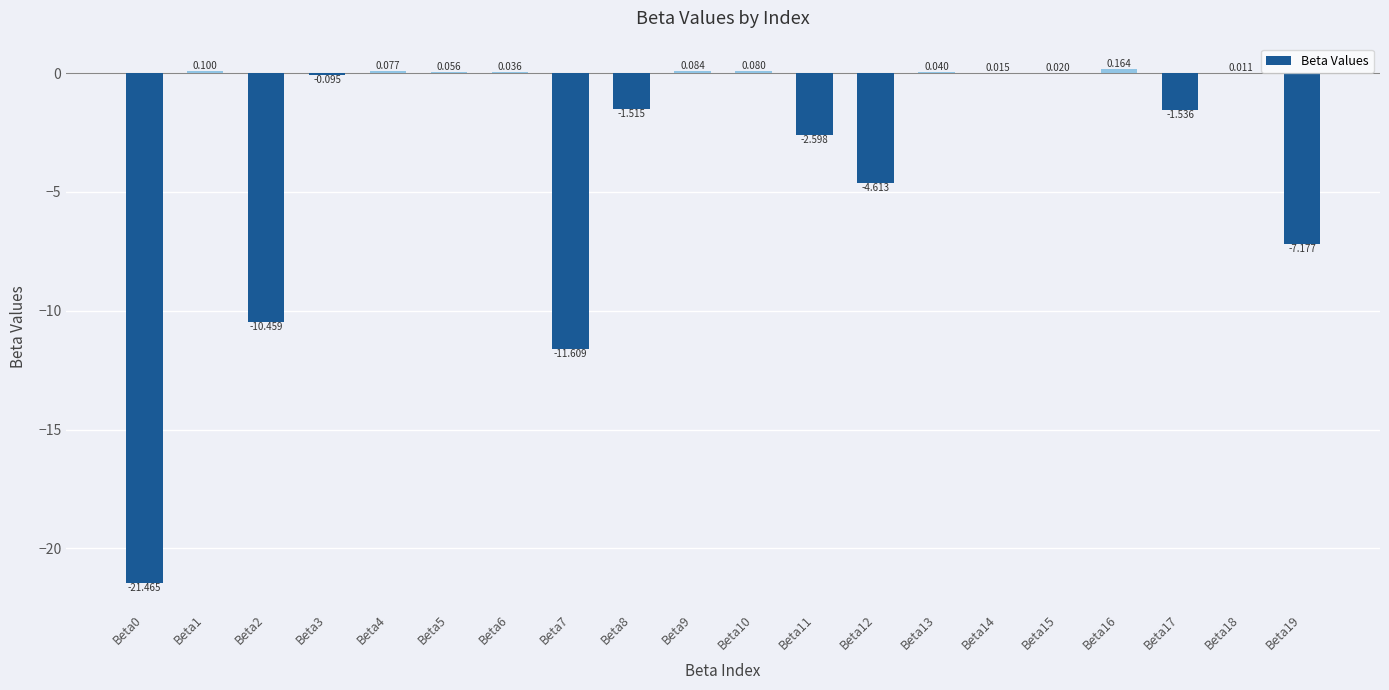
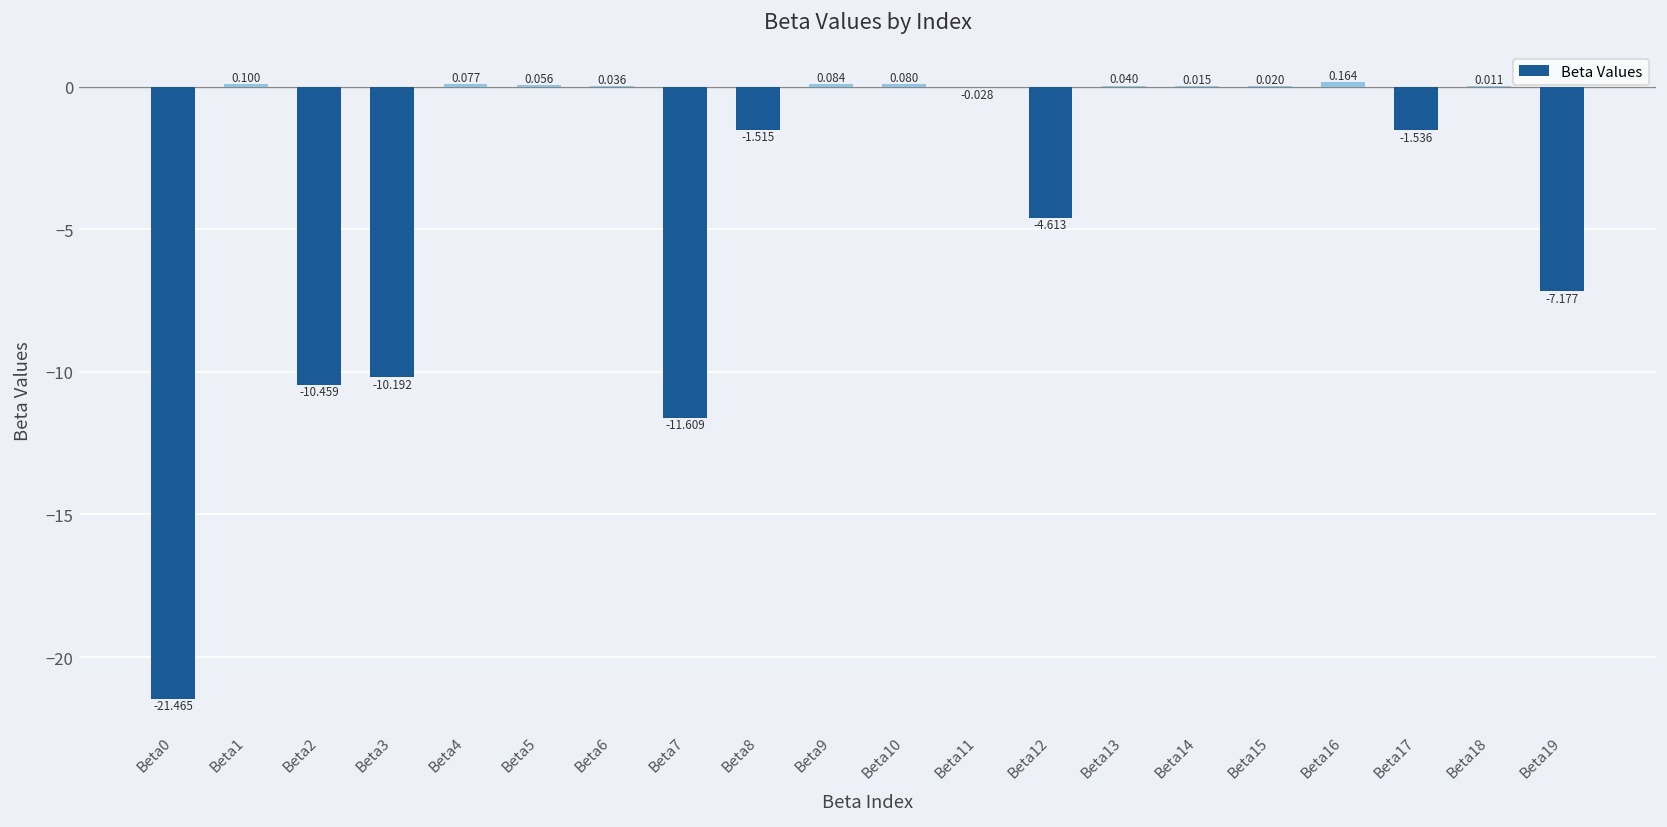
  {
    "Beta0": -21.465,
    "Beta1": 0.100,
    "Beta2": -10.459,
-   "Beta3": -0.095,
+   "Beta3": -10.192,
    "Beta4": 0.077,
    "Beta5": 0.056,
    "Beta6": 0.036,
    "Beta7": -11.609,
    "Beta8": -1.515,
    "Beta9": 0.084,
    "Beta10": 0.080,
-   "Beta11": -2.598,
+   "Beta11": -0.028,
    "Beta12": -4.613,
    "Beta13": 0.040,
    "Beta14": 0.015,
    "Beta15": 0.020,
    "Beta16": 0.164,
    "Beta17": -1.536,
    "Beta18": 0.011,
    "Beta19": -7.177
  }
